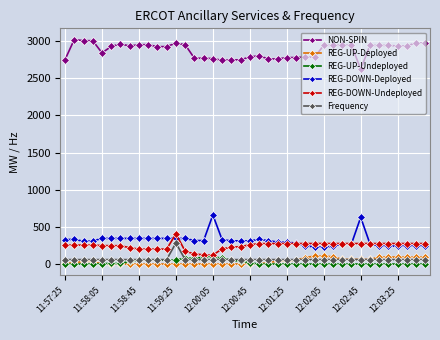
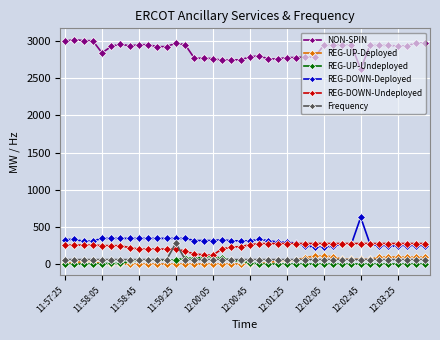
  {
    "NON-SPIN": {
-     "11:57:25": 2700,
+     "11:57:25": 3000,
      "11:58:05": 2800,
      "11:58:45": 3000,
      "11:59:25": 3000,
      "12:00:05": 2800,
      "12:00:45": 2800,
      "12:01:25": 2800
    },
    "REG-UP-Deployed": {
      "11:58:45": 0,
      "11:59:25": 0,
      "12:00:05": 0,
      "12:02:05": 100
    },
    "REG-UP-Undeployed": {
      "11:59:25": 100,
      "12:01:25": 0,
      "12:02:05": 0,
      "12:02:45": 0,
      "12:03:25": 0
    },
    "REG-DOWN-Deployed": {
      "11:57:25": 300,
      "11:58:05": 300,
      "11:58:45": 300,
      "11:59:25": 300,
-     "12:00:05": 700,
+     "12:00:05": 300,
      "12:00:45": 300,
      "12:02:05": 200,
      "12:02:45": 600,
      "12:03:25": 200
    },
    "REG-DOWN-Undeployed": {
      "11:57:25": 300,
      "11:58:05": 200,
      "11:58:45": 200,
-     "11:59:25": 400,
+     "11:59:25": 200,
      "12:00:45": 300,
      "12:02:05": 300,
      "12:02:45": 300,
      "12:03:25": 300
    },
    "Frequency": {
      "11:57:25": 100,
      "11:58:05": 100,
      "11:59:25": 300,
      "12:00:05": 100,
      "12:00:45": 100,
      "12:02:05": 100
    }
  }
